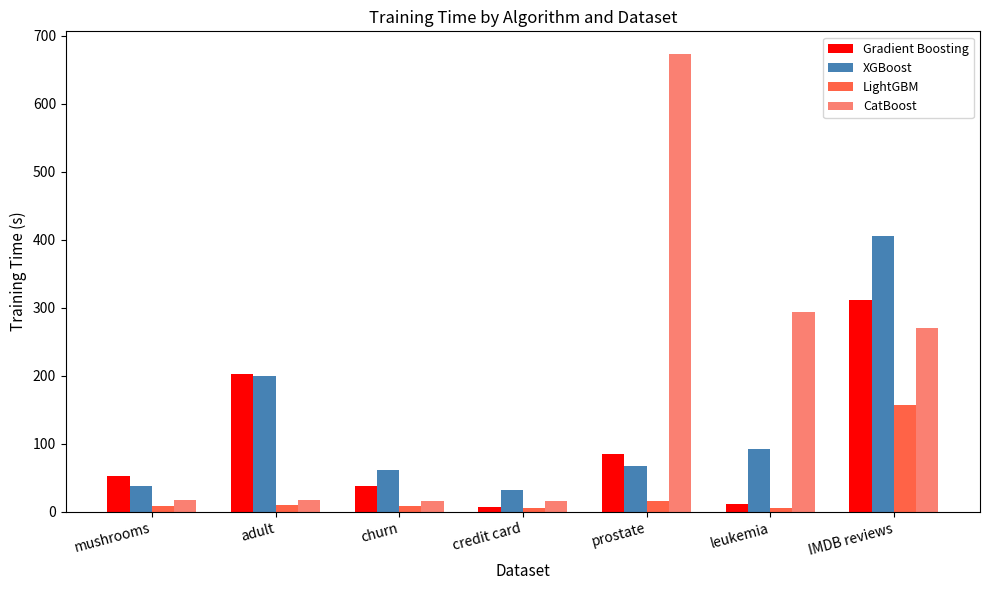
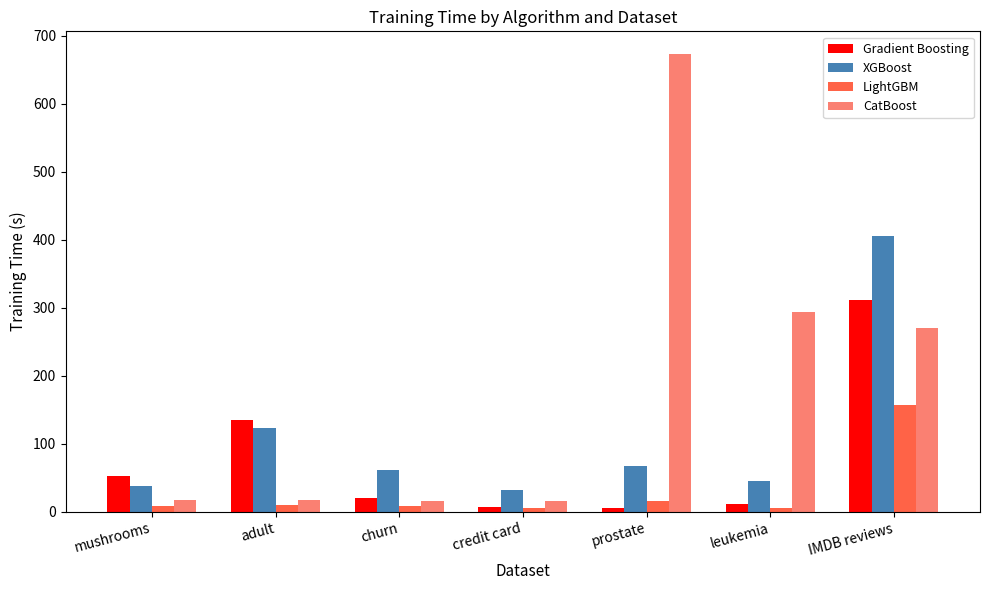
  {
    "Gradient Boosting": {
      "mushrooms": 50,
-     "adult": 200,
-     "churn": 40,
+     "adult": 140,
+     "churn": 20,
      "credit card": 10,
-     "prostate": 80,
+     "prostate": 10,
      "leukemia": 10,
      "IMDB reviews": 310
    },
    "XGBoost": {
      "mushrooms": 40,
-     "adult": 200,
+     "adult": 120,
      "churn": 60,
      "credit card": 30,
      "prostate": 70,
-     "leukemia": 90,
+     "leukemia": 50,
      "IMDB reviews": 410
    }
  }
